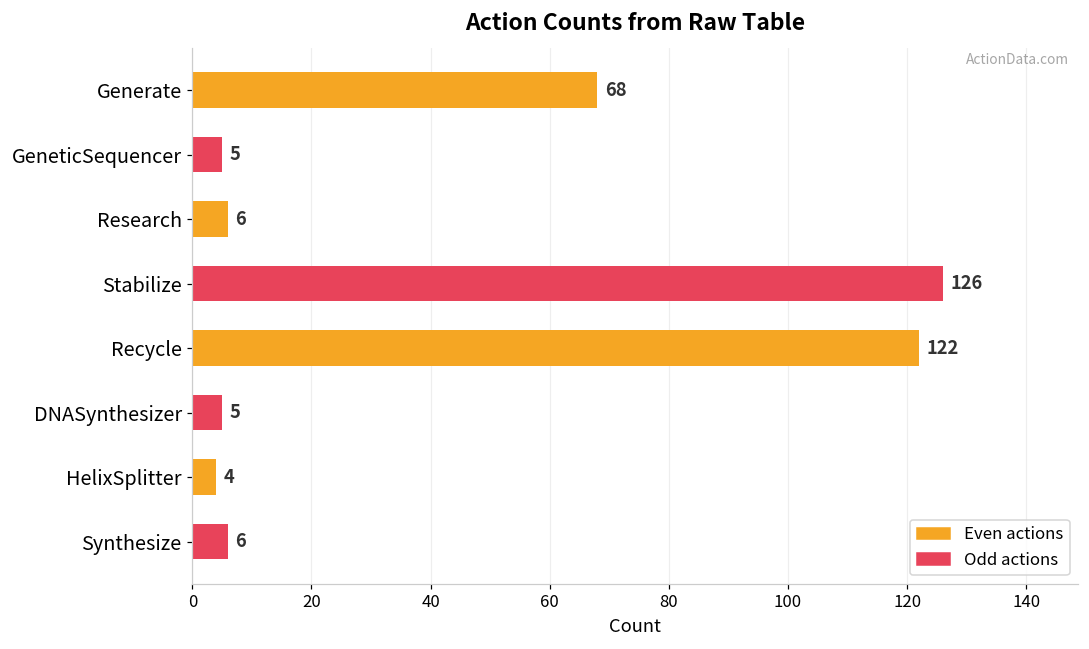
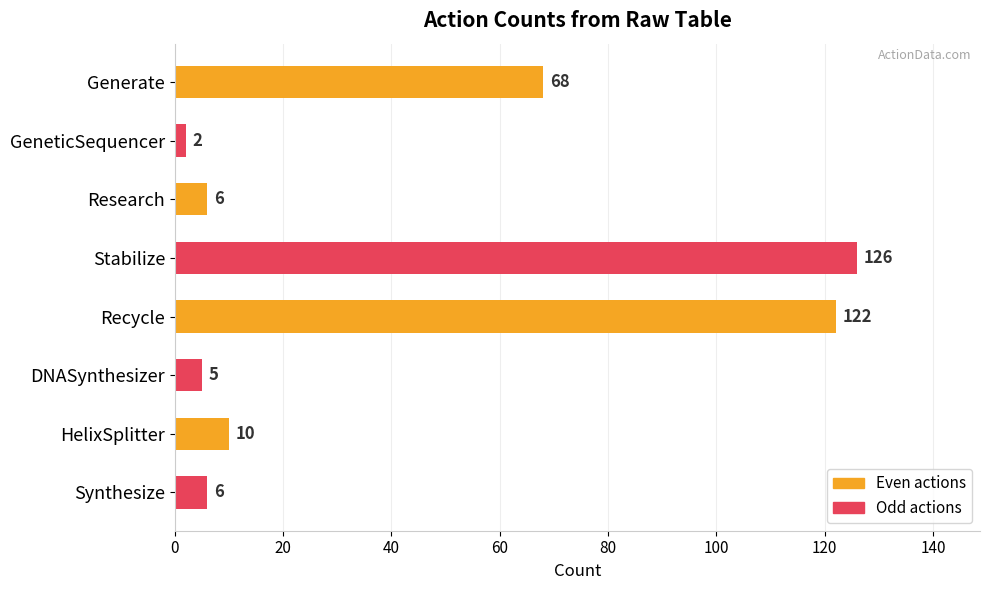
  {
    "Generate": 68,
-   "GeneticSequencer": 5,
+   "GeneticSequencer": 2,
    "Research": 6,
    "Stabilize": 126,
    "Recycle": 122,
    "DNASynthesizer": 5,
-   "HelixSplitter": 4,
+   "HelixSplitter": 10,
    "Synthesize": 6
  }
